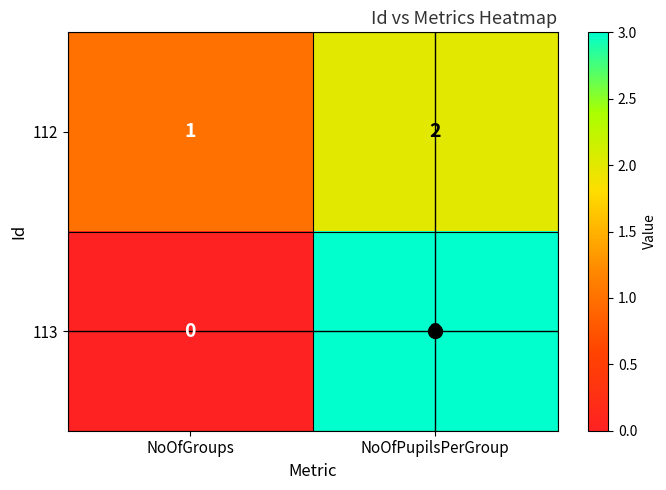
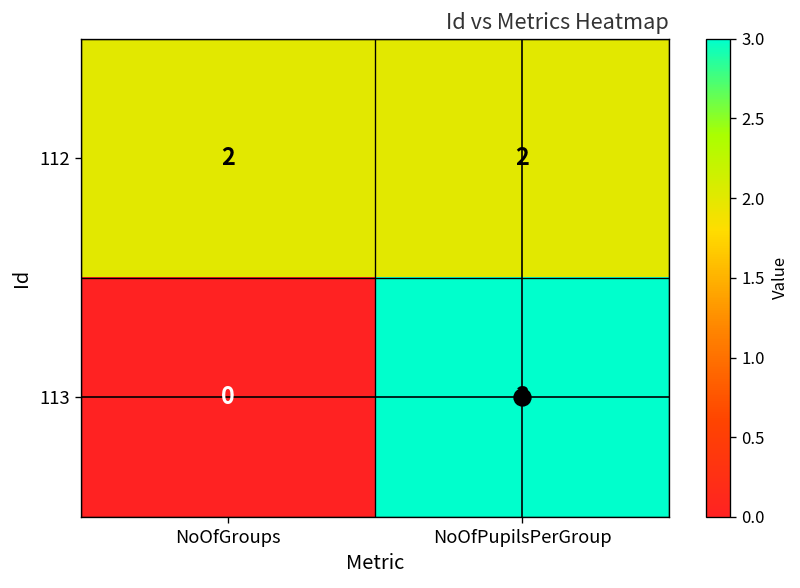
  {
    "112": {
-     "NoOfGroups": 1,
+     "NoOfGroups": 2,
      "NoOfPupilsPerGroup": 2
    },
    "113": {
      "NoOfGroups": 0
    }
  }
